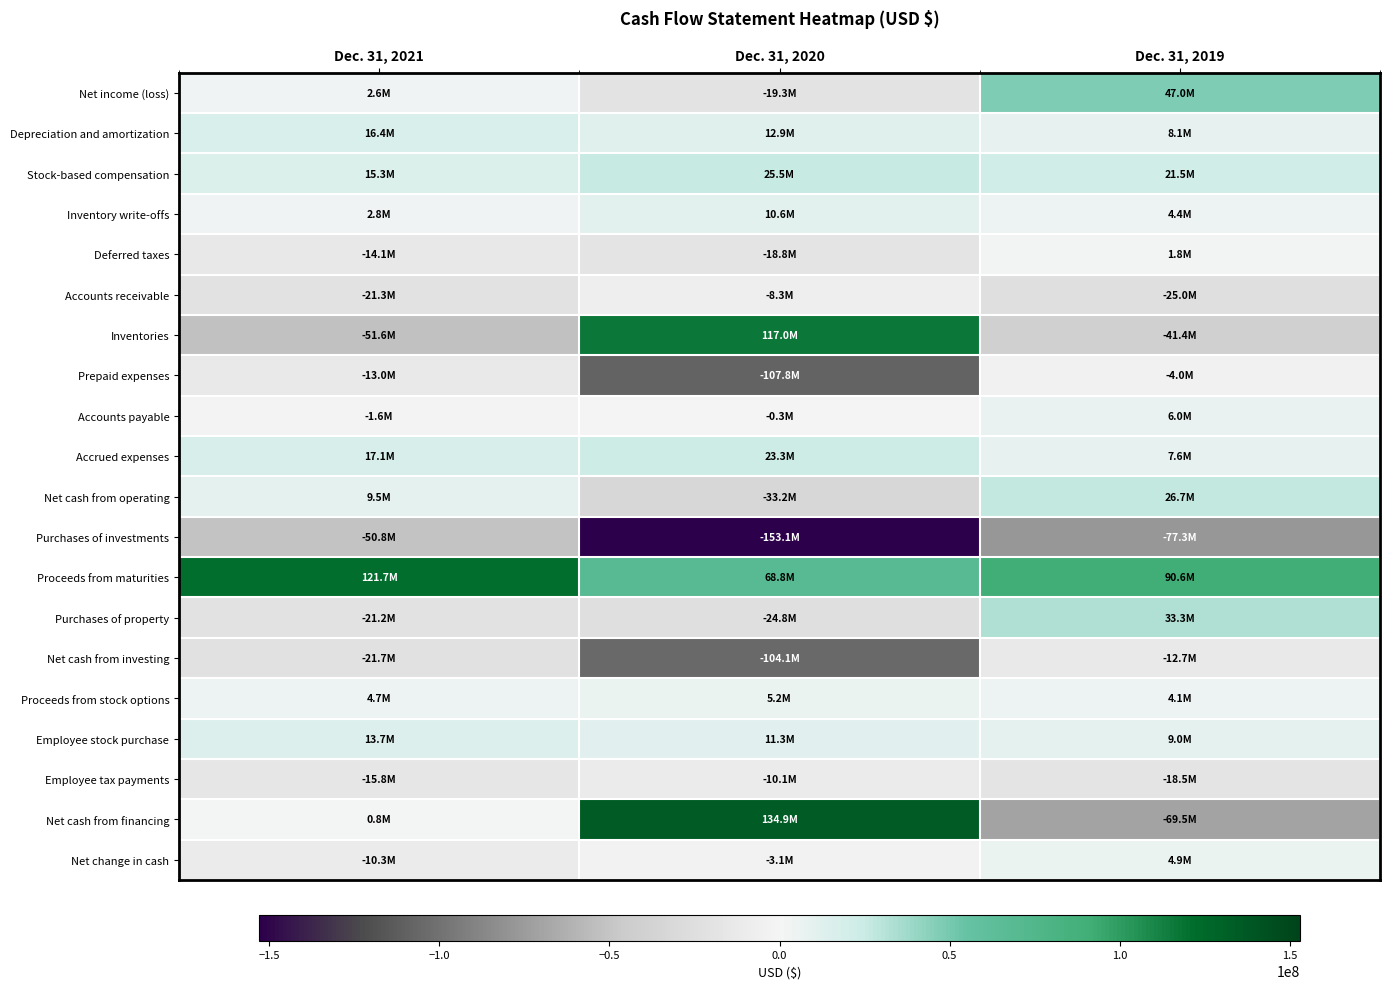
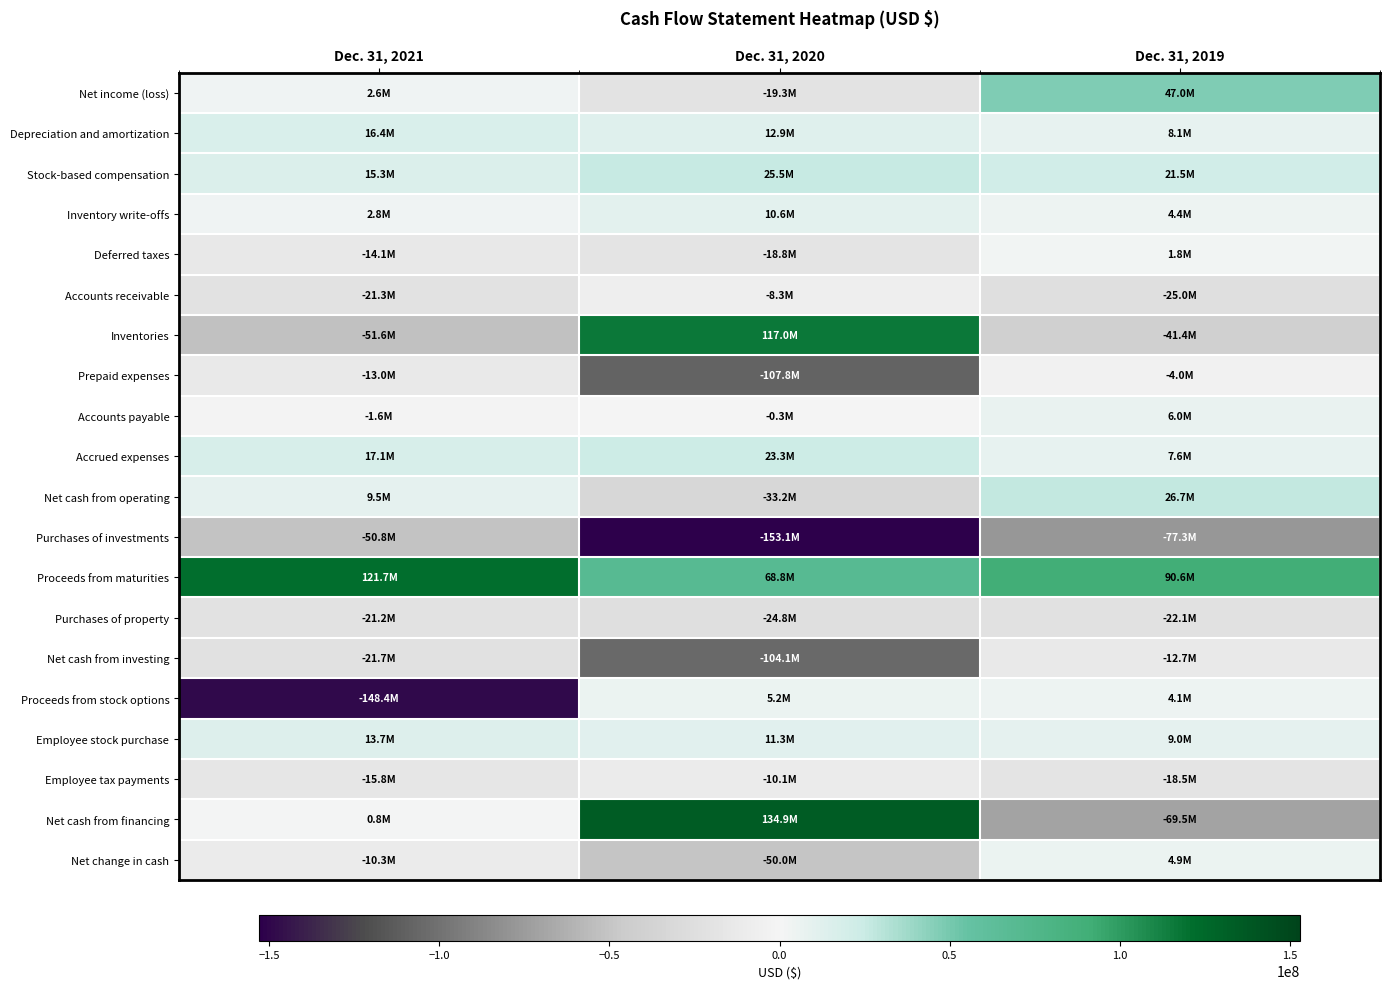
  {
    "Net income (loss)": {
      "Dec. 31, 2021": "2.6M",
      "Dec. 31, 2020": "-19.3M",
      "Dec. 31, 2019": "47.0M"
    },
    "Depreciation and amortization": {
      "Dec. 31, 2021": "16.4M",
      "Dec. 31, 2020": "12.9M",
      "Dec. 31, 2019": "8.1M"
    },
    "Stock-based compensation": {
      "Dec. 31, 2021": "15.3M",
      "Dec. 31, 2020": "25.5M",
      "Dec. 31, 2019": "21.5M"
    },
    "Inventory write-offs": {
      "Dec. 31, 2021": "2.8M",
      "Dec. 31, 2020": "10.6M",
      "Dec. 31, 2019": "4.4M"
    },
    "Deferred taxes": {
      "Dec. 31, 2021": "-14.1M",
      "Dec. 31, 2020": "-18.8M",
      "Dec. 31, 2019": "1.8M"
    },
    "Accounts receivable": {
      "Dec. 31, 2021": "-21.3M",
      "Dec. 31, 2020": "-8.3M",
      "Dec. 31, 2019": "-25.0M"
    },
    "Inventories": {
      "Dec. 31, 2021": "-51.6M",
      "Dec. 31, 2020": "117.0M",
      "Dec. 31, 2019": "-41.4M"
    },
    "Prepaid expenses": {
      "Dec. 31, 2021": "-13.0M",
      "Dec. 31, 2020": "-107.8M",
      "Dec. 31, 2019": "-4.0M"
    },
    "Accounts payable": {
      "Dec. 31, 2021": "-1.6M",
      "Dec. 31, 2020": "-0.3M",
      "Dec. 31, 2019": "6.0M"
    },
    "Accrued expenses": {
      "Dec. 31, 2021": "17.1M",
      "Dec. 31, 2020": "23.3M",
      "Dec. 31, 2019": "7.6M"
    },
    "Net cash from operating": {
      "Dec. 31, 2021": "9.5M",
      "Dec. 31, 2020": "-33.2M",
      "Dec. 31, 2019": "26.7M"
    },
    "Purchases of investments": {
      "Dec. 31, 2021": "-50.8M",
      "Dec. 31, 2020": "-153.1M",
      "Dec. 31, 2019": "-77.3M"
    },
    "Proceeds from maturities": {
      "Dec. 31, 2021": "121.7M",
      "Dec. 31, 2020": "68.8M",
      "Dec. 31, 2019": "90.6M"
    },
    "Purchases of property": {
      "Dec. 31, 2021": "-21.2M",
      "Dec. 31, 2020": "-24.8M",
-     "Dec. 31, 2019": "33.3M"
+     "Dec. 31, 2019": "-22.1M"
    },
    "Net cash from investing": {
      "Dec. 31, 2021": "-21.7M",
      "Dec. 31, 2020": "-104.1M",
      "Dec. 31, 2019": "-12.7M"
    },
    "Proceeds from stock options": {
-     "Dec. 31, 2021": "4.7M",
+     "Dec. 31, 2021": "-148.4M",
      "Dec. 31, 2020": "5.2M",
      "Dec. 31, 2019": "4.1M"
    },
    "Employee stock purchase": {
      "Dec. 31, 2021": "13.7M",
      "Dec. 31, 2020": "11.3M",
      "Dec. 31, 2019": "9.0M"
    },
    "Employee tax payments": {
      "Dec. 31, 2021": "-15.8M",
      "Dec. 31, 2020": "-10.1M",
      "Dec. 31, 2019": "-18.5M"
    },
    "Net cash from financing": {
      "Dec. 31, 2021": "0.8M",
      "Dec. 31, 2020": "134.9M",
      "Dec. 31, 2019": "-69.5M"
    },
    "Net change in cash": {
      "Dec. 31, 2021": "-10.3M",
-     "Dec. 31, 2020": "-3.1M",
+     "Dec. 31, 2020": "-50.0M",
      "Dec. 31, 2019": "4.9M"
    }
  }
